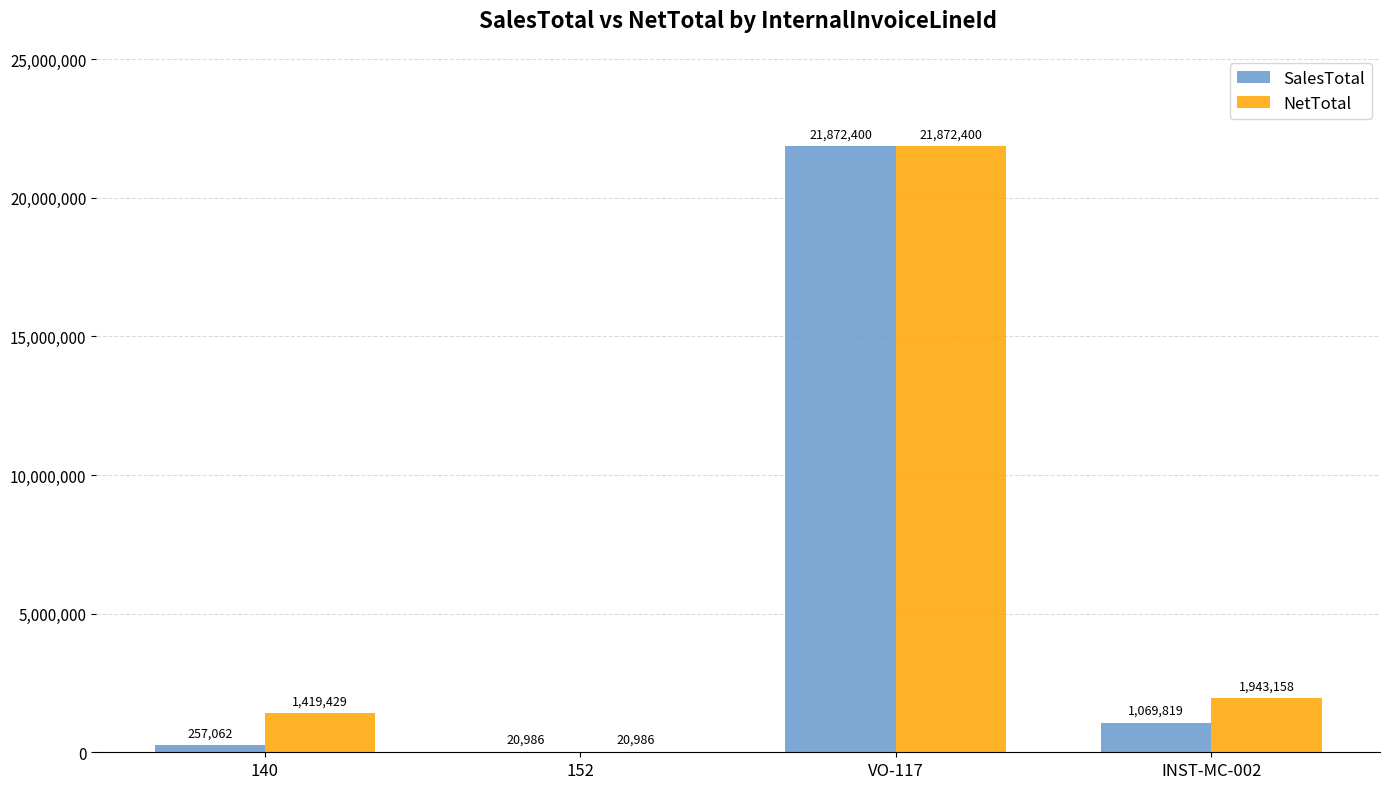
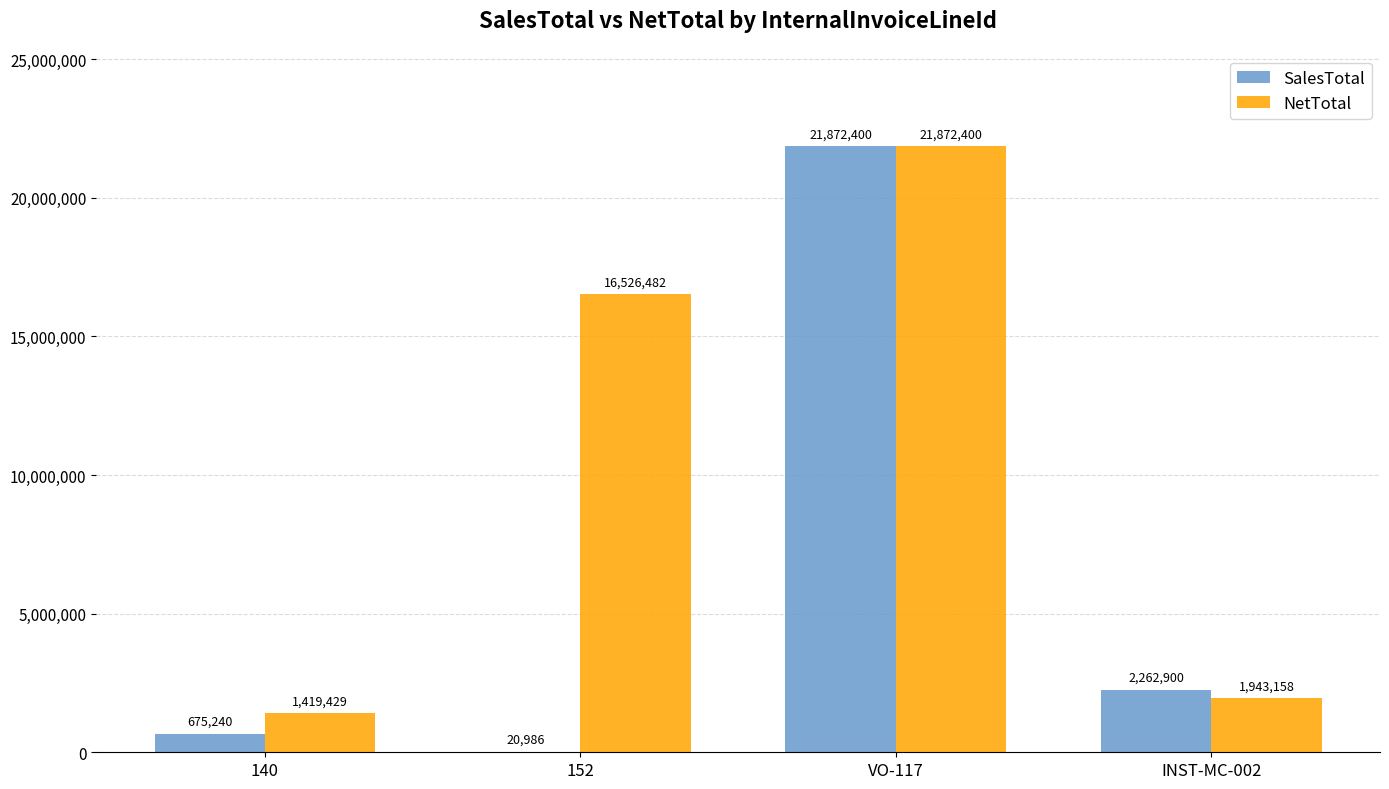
  {
    "SalesTotal": {
-     "140": "257,062",
+     "140": "675,240",
      "152": "20,986",
      "VO-117": "21,872,400",
-     "INST-MC-002": "1,069,819"
+     "INST-MC-002": "2,262,900"
    },
    "NetTotal": {
      "140": "1,419,429",
-     "152": "20,986",
+     "152": "16,526,482",
      "VO-117": "21,872,400",
      "INST-MC-002": "1,943,158"
    }
  }
